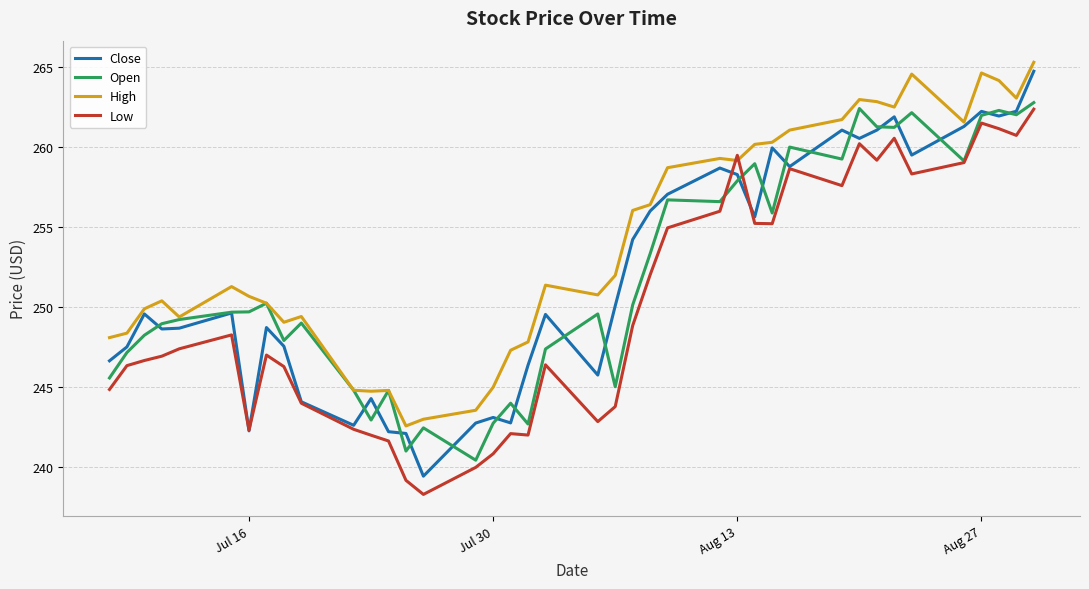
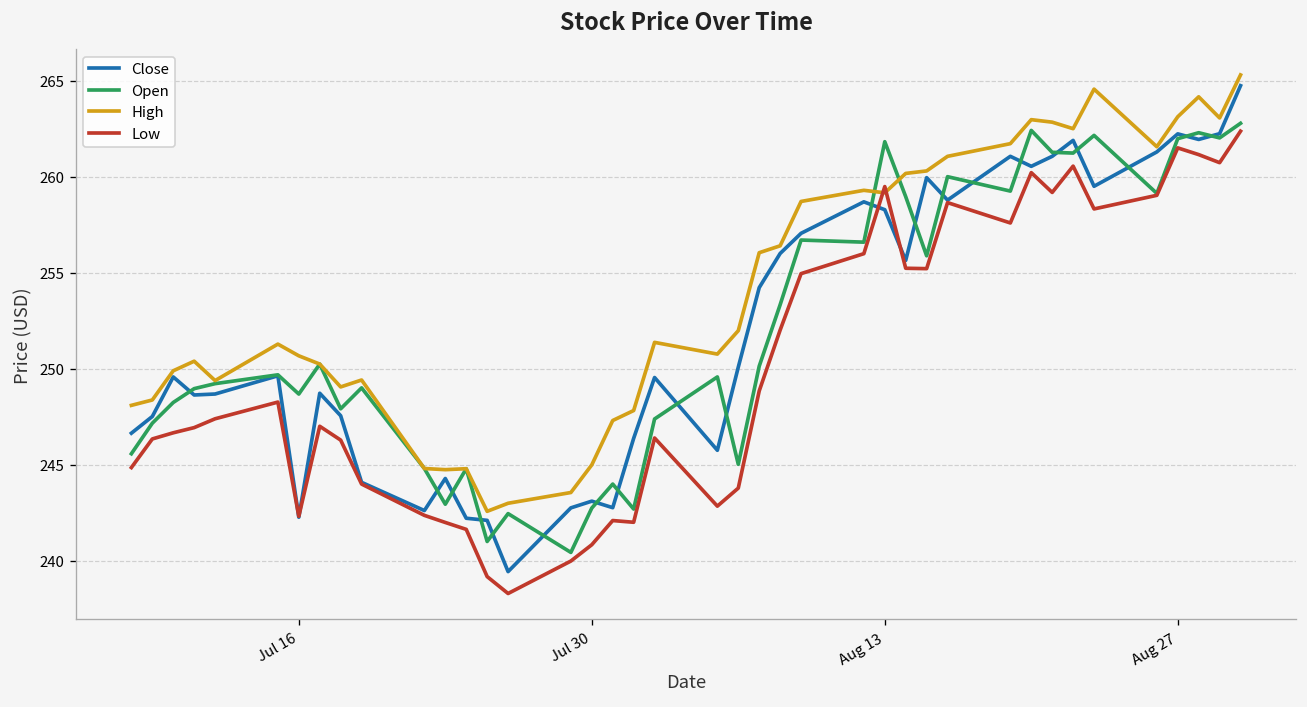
  {
    "Close": {
      "Jul 30": 243.1,
      "Aug 13": 258.3,
      "Aug 27": 262.2
    },
    "Open": {
-     "Jul 16": 249.7,
+     "Jul 16": 248.7,
      "Jul 30": 242.7,
-     "Aug 13": 257.9,
+     "Aug 13": 261.8,
      "Aug 27": 262.0
    },
    "High": {
      "Jul 16": 250.7,
      "Jul 30": 245.0,
      "Aug 13": 259.2,
-     "Aug 27": 264.6
+     "Aug 27": 263.1
    },
    "Low": {
      "Jul 30": 240.8,
      "Aug 13": 259.5,
      "Aug 27": 261.5
    }
  }
